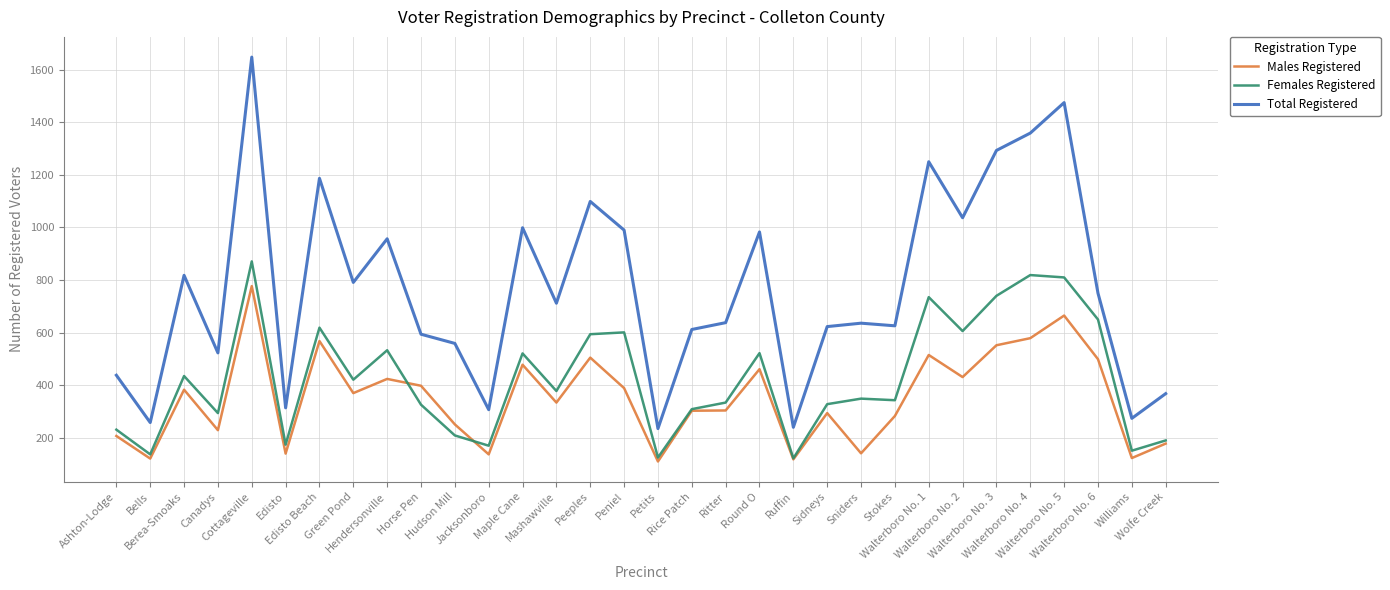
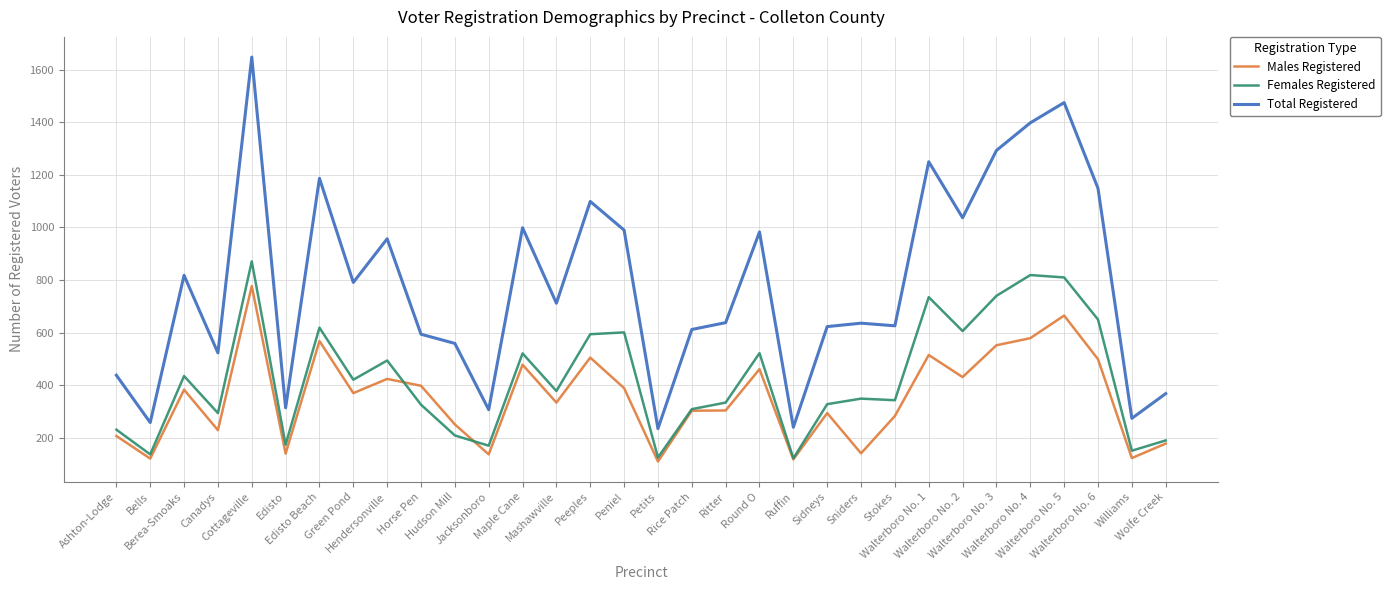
  {
    "Males Registered": {
      "Ashton-Lodge": 210,
      "Bells": 120,
      "Berea-Smoaks": 380,
      "Canadys": 230,
      "Cottageville": 780,
      "Edisto": 140,
      "Edisto Beach": 570,
      "Green Pond": 370,
      "Hendersonville": 420,
      "Horse Pen": 400,
      "Hudson Mill": 250,
      "Jacksonboro": 140,
      "Maple Cane": 480,
      "Mashawville": 330,
      "Peeples": 510,
      "Peniel": 390,
      "Petits": 110,
      "Ritter": 300,
      "Round O": 460,
      "Sidneys": 290,
      "Sniders": 140,
      "Stokes": 280,
      "Walterboro No. 1": 520,
      "Walterboro No. 2": 430,
      "Walterboro No. 3": 550,
      "Walterboro No. 4": 580,
      "Walterboro No. 5": 670,
      "Walterboro No. 6": 500,
      "Williams": 120,
      "Wolfe Creek": 180
    },
    "Females Registered": {
      "Ashton-Lodge": 230,
      "Bells": 140,
      "Berea-Smoaks": 440,
      "Canadys": 290,
      "Cottageville": 870,
      "Edisto": 170,
      "Edisto Beach": 620,
      "Green Pond": 420,
-     "Hendersonville": 530,
+     "Hendersonville": 490,
      "Horse Pen": 330,
      "Hudson Mill": 210,
      "Jacksonboro": 170,
      "Maple Cane": 520,
      "Mashawville": 380,
      "Peeples": 590,
      "Peniel": 600,
      "Petits": 130,
      "Ritter": 330,
      "Round O": 520,
      "Sidneys": 330,
      "Sniders": 350,
      "Stokes": 340,
      "Walterboro No. 1": 740,
      "Walterboro No. 2": 610,
      "Walterboro No. 3": 740,
      "Walterboro No. 4": 820,
      "Walterboro No. 5": 810,
      "Walterboro No. 6": 650,
      "Williams": 150,
      "Wolfe Creek": 190
    },
    "Total Registered": {
      "Ashton-Lodge": 440,
      "Bells": 260,
      "Berea-Smoaks": 820,
      "Canadys": 520,
      "Cottageville": 1650,
      "Edisto": 310,
      "Edisto Beach": 1190,
      "Green Pond": 790,
      "Hendersonville": 960,
      "Horse Pen": 590,
      "Hudson Mill": 560,
      "Jacksonboro": 310,
      "Maple Cane": 1000,
      "Mashawville": 710,
      "Peeples": 1100,
      "Peniel": 990,
      "Petits": 240,
      "Rice Patch": 610,
      "Ritter": 640,
      "Round O": 980,
      "Ruffin": 240,
      "Sidneys": 620,
      "Sniders": 640,
      "Stokes": 630,
      "Walterboro No. 1": 1250,
      "Walterboro No. 2": 1040,
      "Walterboro No. 3": 1290,
-     "Walterboro No. 4": 1360,
+     "Walterboro No. 4": 1400,
      "Walterboro No. 5": 1480,
-     "Walterboro No. 6": 750,
+     "Walterboro No. 6": 1150,
      "Williams": 270,
      "Wolfe Creek": 370
    }
  }
